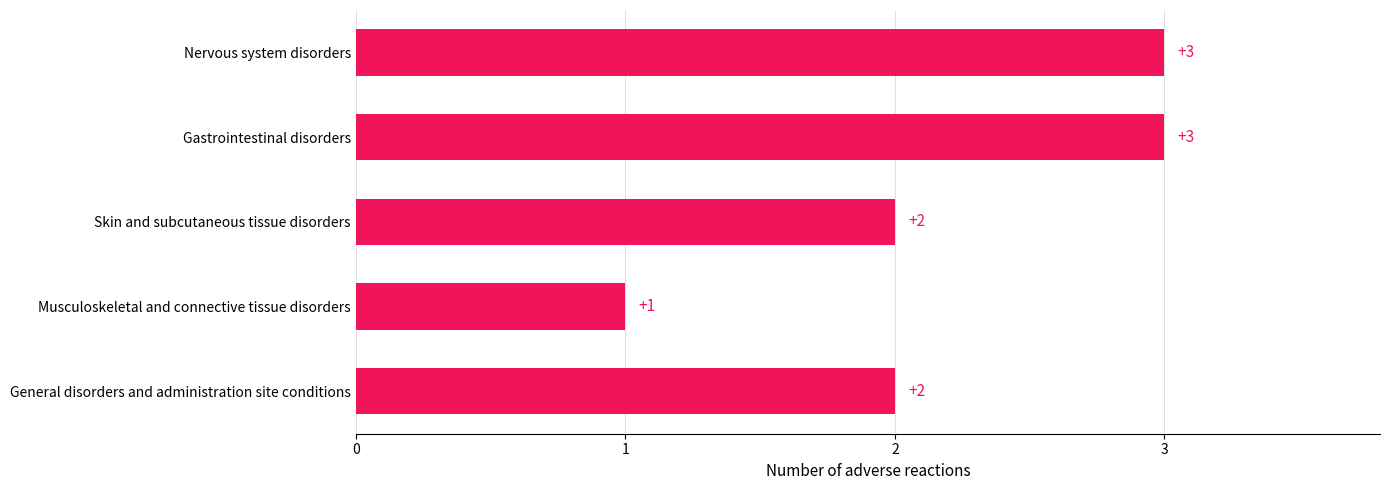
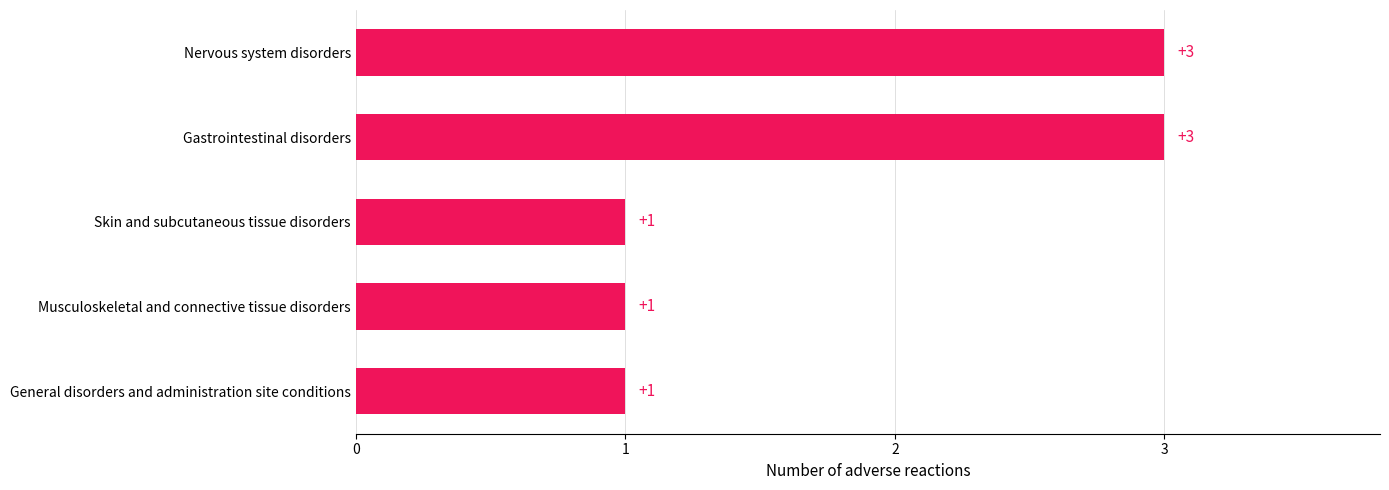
  {
    "Nervous system disorders": "+3",
    "Gastrointestinal disorders": "+3",
-   "Skin and subcutaneous tissue disorders": "+2",
+   "Skin and subcutaneous tissue disorders": "+1",
    "Musculoskeletal and connective tissue disorders": "+1",
-   "General disorders and administration site conditions": "+2"
+   "General disorders and administration site conditions": "+1"
  }
